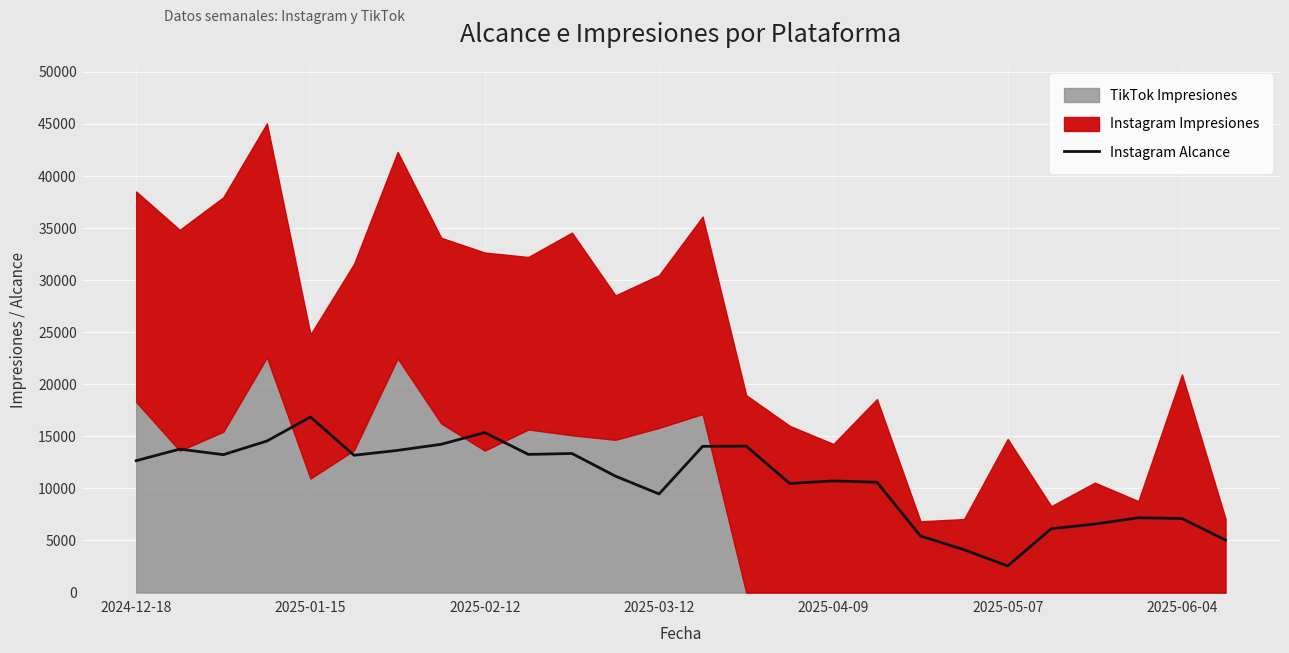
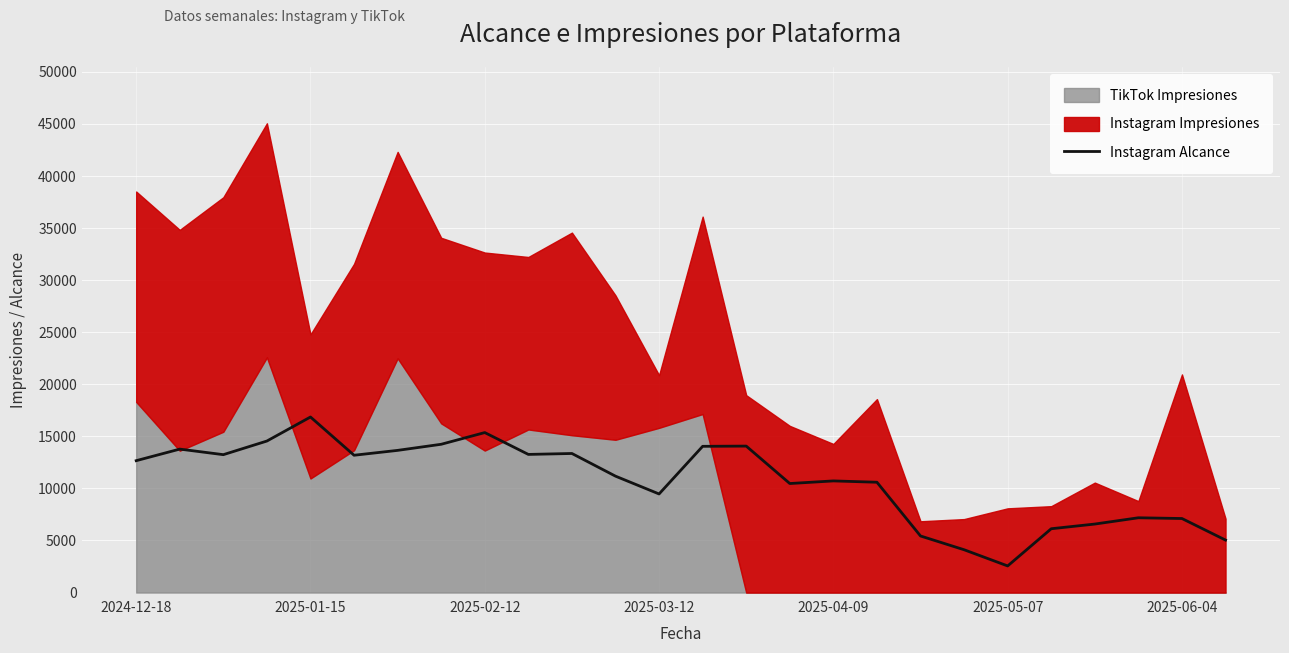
  {
    "Instagram Alcance": {
      "2024-12-18": 12700,
      "2025-01-15": 16900,
      "2025-02-12": 15400,
      "2025-03-12": 9500,
      "2025-04-09": 10700,
      "2025-05-07": 2600,
      "2025-06-04": 7100
    },
    "TikTok Impresiones": {
      "2024-12-18": 18300,
      "2025-01-15": 11000,
      "2025-02-12": 13600,
      "2025-03-12": 15800,
      "2025-04-09": 0,
      "2025-05-07": 0,
      "2025-06-04": 0
    },
    "Instagram Impresiones": {
      "2024-12-18": 20200,
      "2025-01-15": 13800,
      "2025-02-12": 19000,
-     "2025-03-12": 14700,
+     "2025-03-12": 5100,
      "2025-04-09": 14300,
-     "2025-05-07": 14800,
+     "2025-05-07": 8100,
      "2025-06-04": 20900
    }
  }
